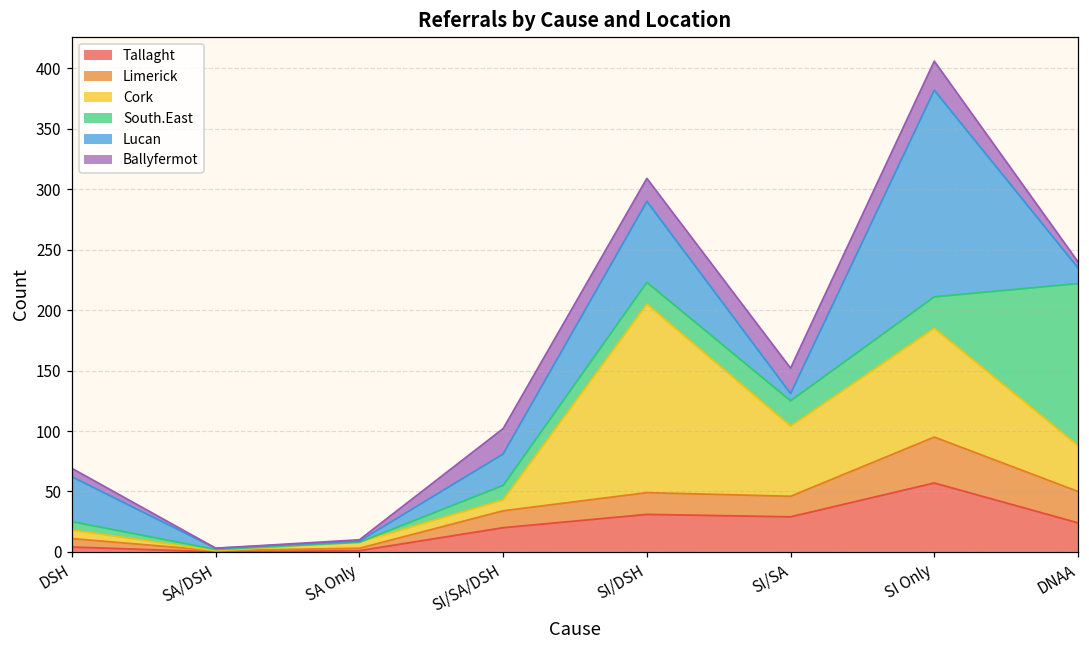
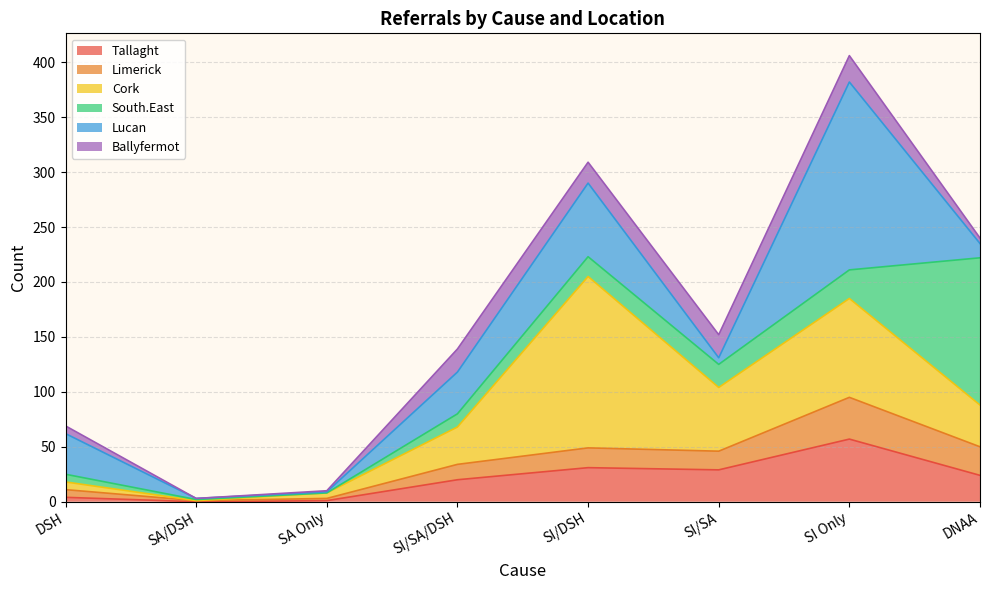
  {
    "Cork": {
      "DSH": 7,
-     "SI/SA/DSH": 9,
+     "SI/SA/DSH": 34,
      "SI/DSH": 156,
      "SI/SA": 58,
      "SI Only": 90,
      "DNAA": 38
    },
    "South.East": {
      "DSH": 7,
      "SI/SA/DSH": 12,
      "SI/DSH": 18,
      "SI/SA": 21,
      "SI Only": 26,
      "DNAA": 134
    },
    "Lucan": {
      "DSH": 37,
-     "SI/SA/DSH": 26,
+     "SI/SA/DSH": 38,
      "SI/DSH": 67,
      "SI/SA": 6,
      "SI Only": 171,
      "DNAA": 13
    },
    "Ballyfermot": {
      "DSH": 7,
      "SI/SA/DSH": 21,
      "SI/DSH": 19,
      "SI/SA": 21,
      "SI Only": 24,
      "DNAA": 5
    }
  }
